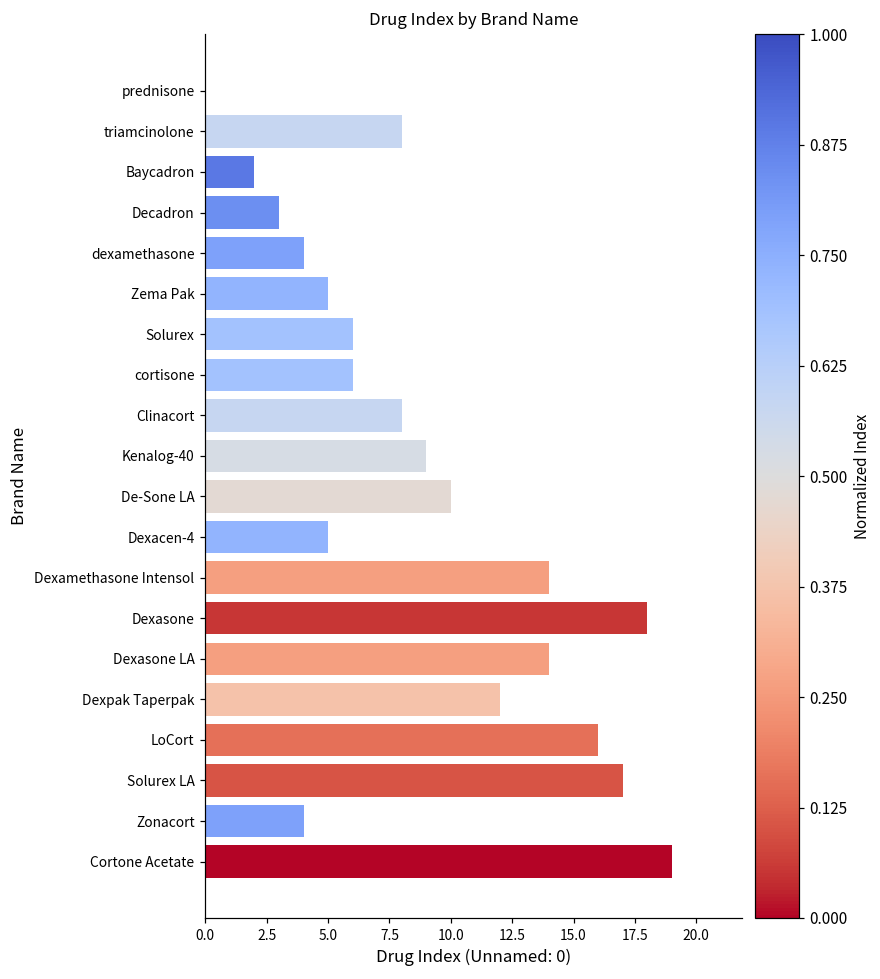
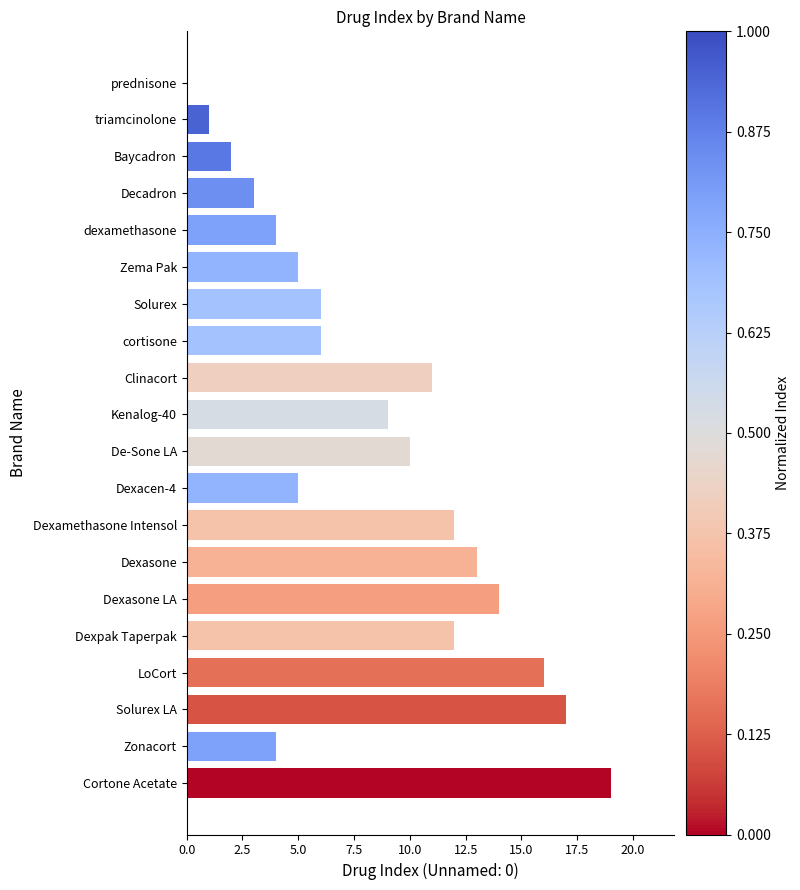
  {
    "prednisone": 0,
-   "triamcinolone": 8,
+   "triamcinolone": 1,
    "Baycadron": 2,
    "Decadron": 3,
    "dexamethasone": 4,
    "Zema Pak": 5,
    "Solurex": 6,
    "cortisone": 6,
-   "Clinacort": 8,
+   "Clinacort": 11,
    "Kenalog-40": 9,
    "De-Sone LA": 10,
    "Dexacen-4": 5,
-   "Dexamethasone Intensol": 14,
-   "Dexasone": 18,
+   "Dexamethasone Intensol": 12,
+   "Dexasone": 13,
    "Dexasone LA": 14,
    "Dexpak Taperpak": 12,
    "LoCort": 16,
    "Solurex LA": 17,
    "Zonacort": 4,
    "Cortone Acetate": 19
  }
